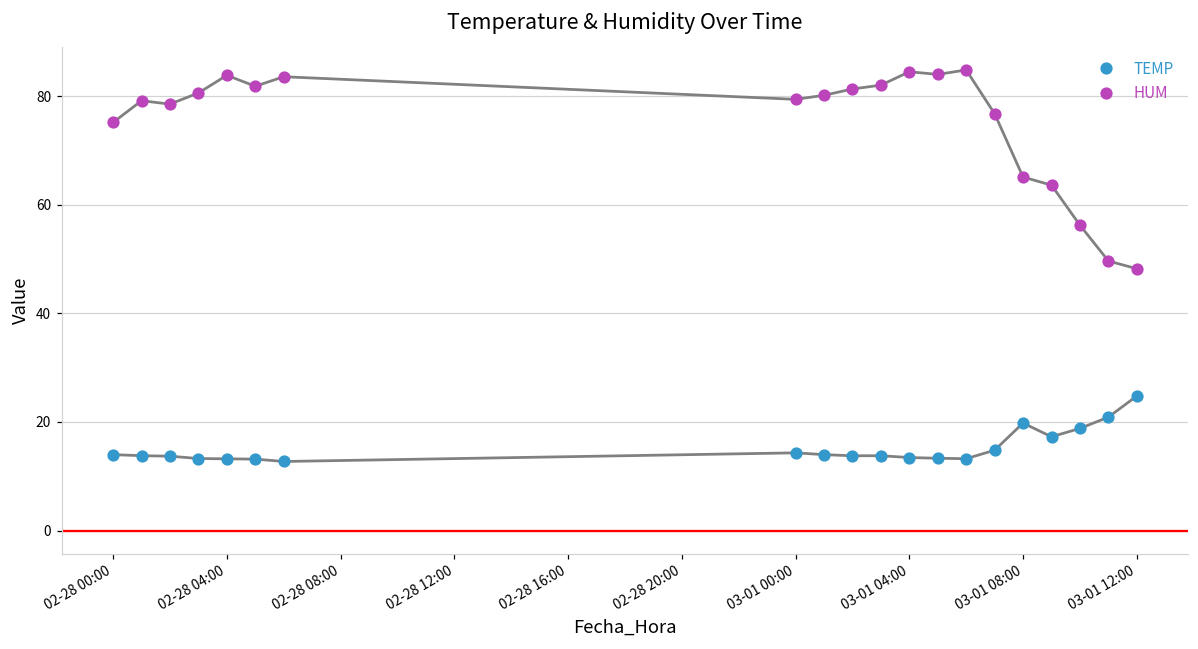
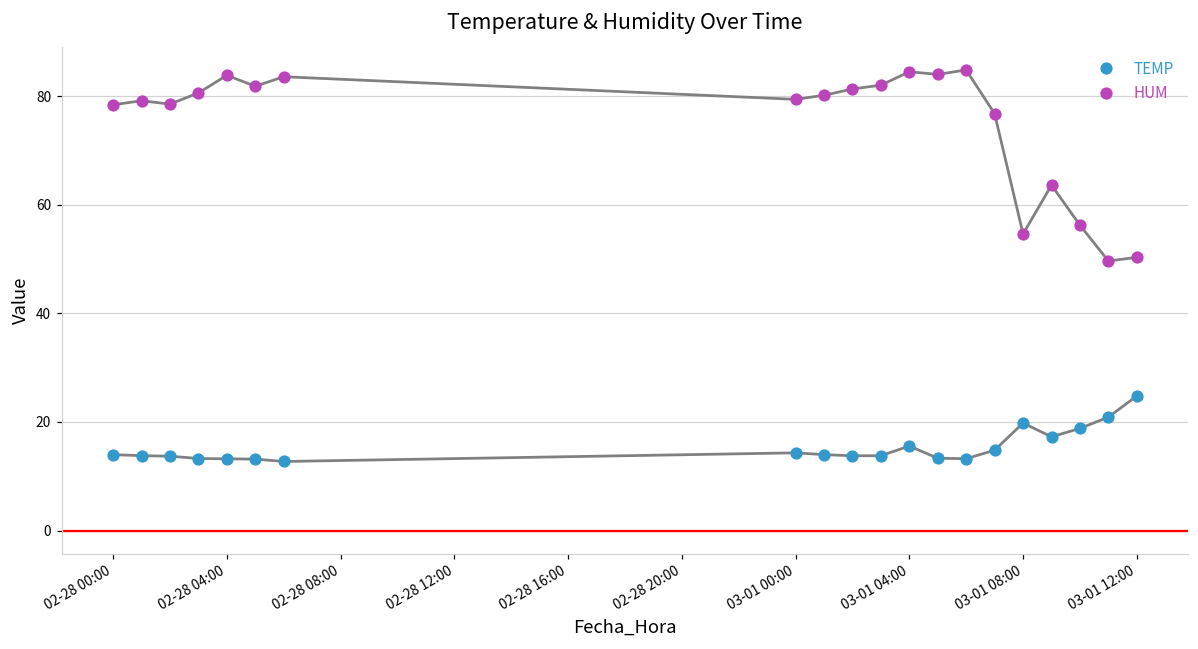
  {
    "TEMP": {
      "02-28 00:00": 14,
      "02-28 04:00": 13,
      "03-01 00:00": 14,
-     "03-01 04:00": 13,
+     "03-01 04:00": 16,
      "03-01 08:00": 20,
      "03-01 12:00": 25
    },
    "HUM": {
-     "02-28 00:00": 75,
+     "02-28 00:00": 78,
      "02-28 04:00": 84,
      "03-01 00:00": 79,
      "03-01 04:00": 85,
-     "03-01 08:00": 65,
-     "03-01 12:00": 48
+     "03-01 08:00": 55,
+     "03-01 12:00": 50
    }
  }
